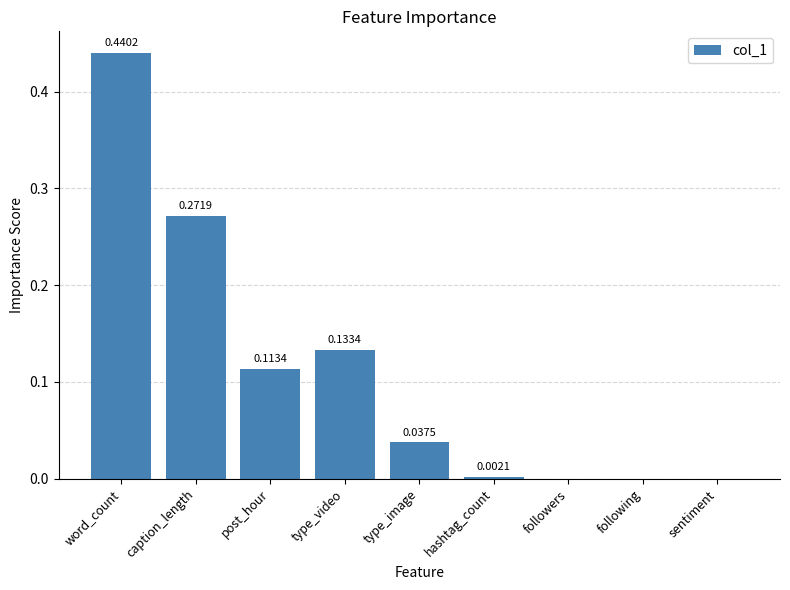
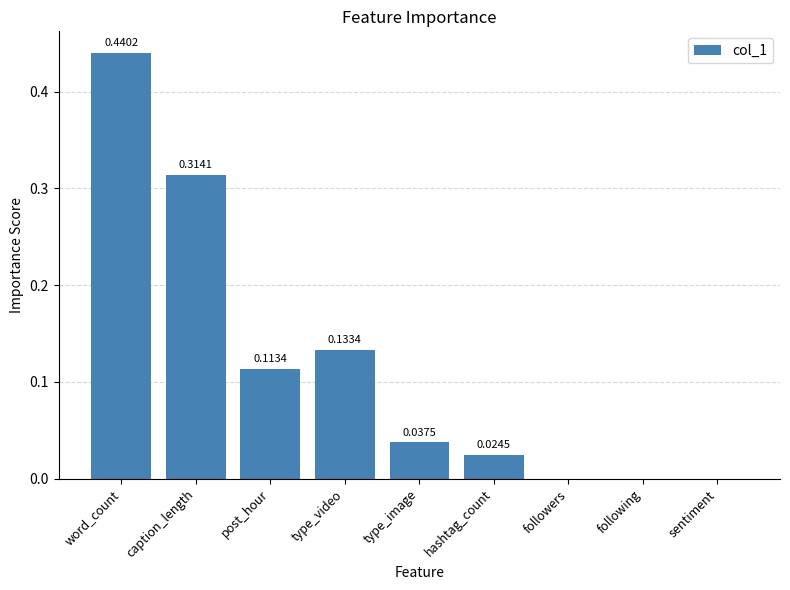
  {
    "word_count": 0.4402,
-   "caption_length": 0.2719,
+   "caption_length": 0.3141,
    "post_hour": 0.1134,
    "type_video": 0.1334,
    "type_image": 0.0375,
-   "hashtag_count": 0.0021
+   "hashtag_count": 0.0245
  }
